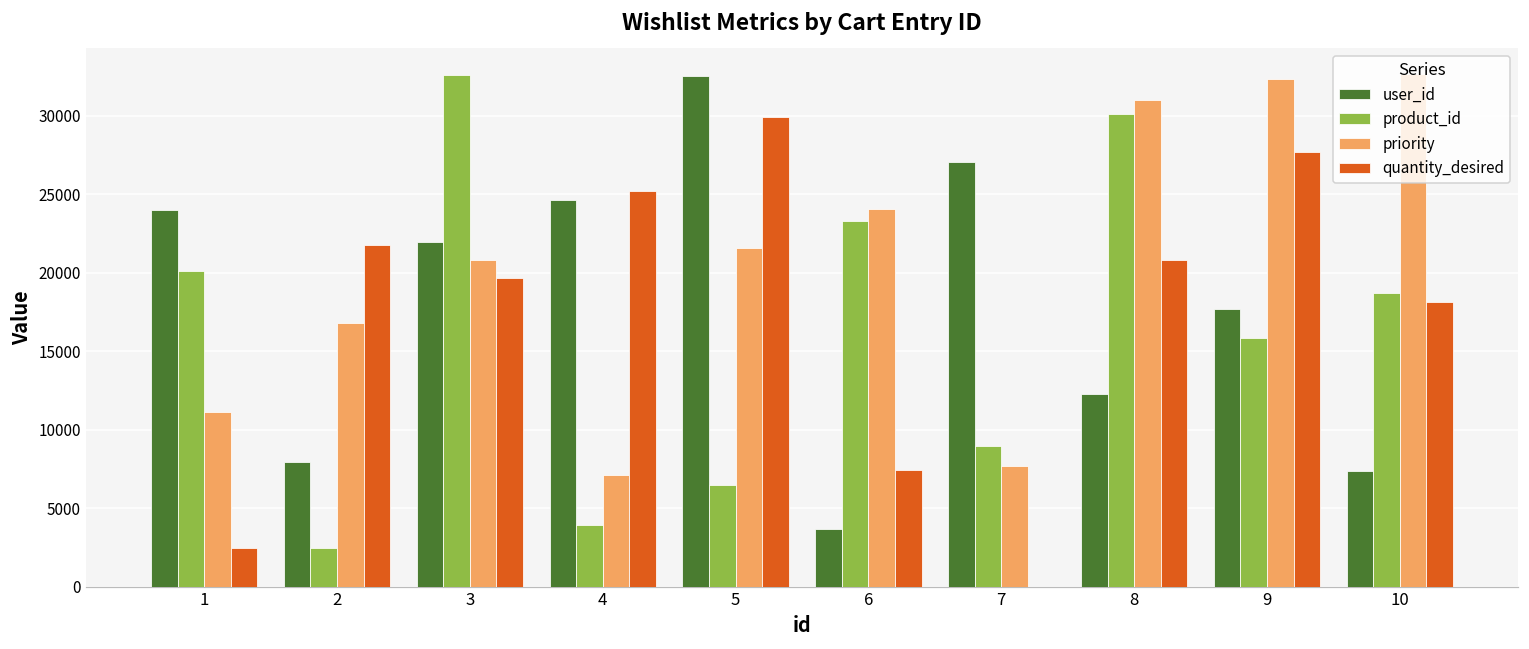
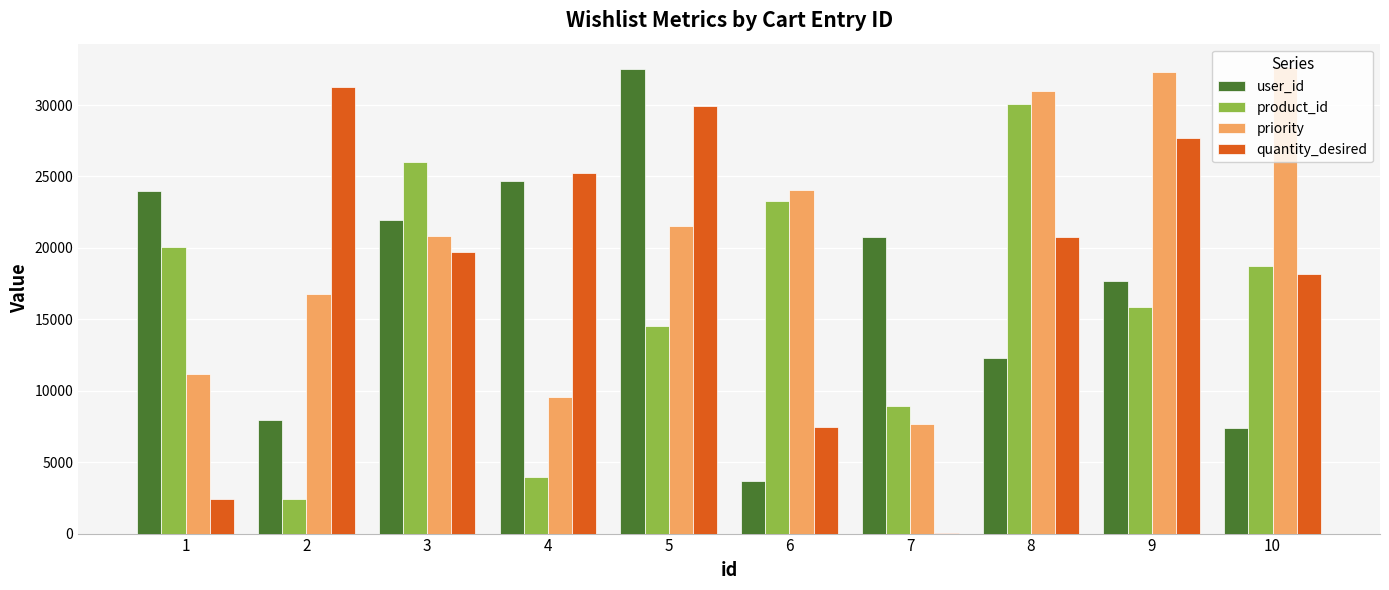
  {
    "user_id": {
      "1": 24000,
      "2": 8000,
      "3": 21900,
      "4": 24600,
      "5": 32500,
      "6": 3700,
-     "7": 27000,
+     "7": 20800,
      "8": 12300,
      "9": 17700,
      "10": 7400
    },
    "product_id": {
      "1": 20100,
      "2": 2400,
-     "3": 32600,
+     "3": 26000,
      "4": 4000,
-     "5": 6500,
+     "5": 14500,
      "6": 23300,
      "7": 8900,
      "8": 30100,
      "9": 15800,
      "10": 18700
    },
    "priority": {
      "1": 11100,
      "2": 16800,
      "3": 20800,
-     "4": 7100,
+     "4": 9500,
      "5": 21600,
      "6": 24100,
      "7": 7700,
      "8": 31000,
      "9": 32300
    },
    "quantity_desired": {
      "1": 2400,
-     "2": 21800,
+     "2": 31300,
      "3": 19700,
      "4": 25200,
      "5": 29900,
      "6": 7400,
      "8": 20800,
      "9": 27700,
      "10": 18100
    }
  }
